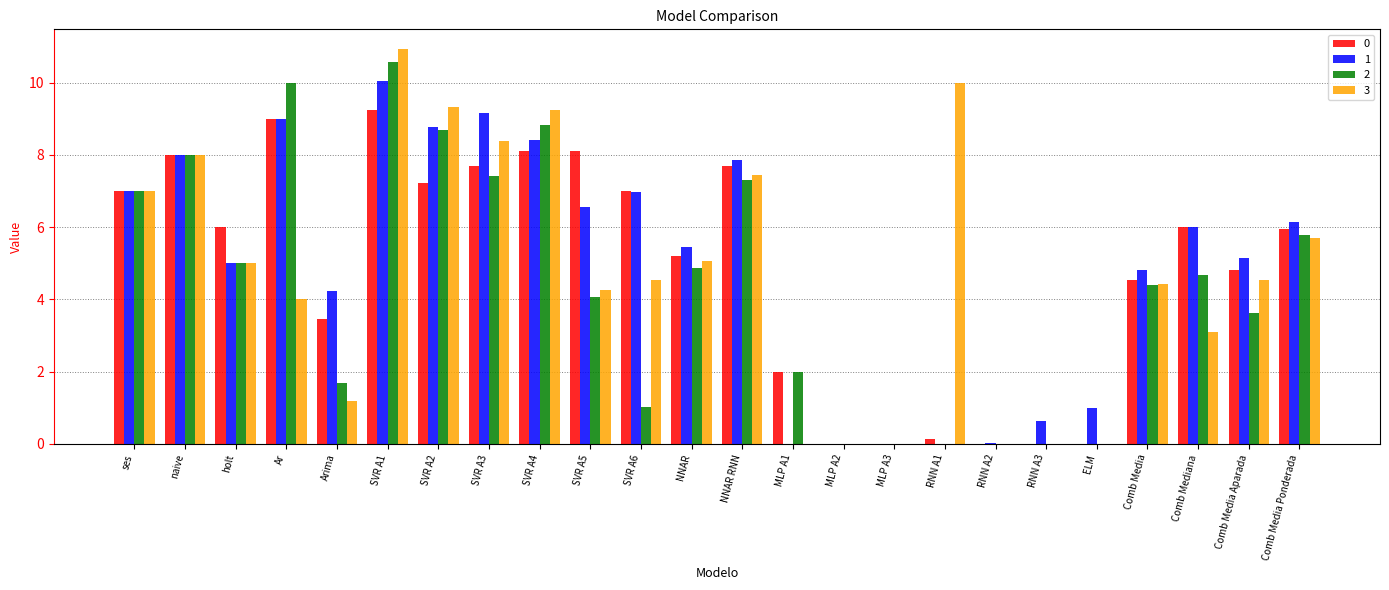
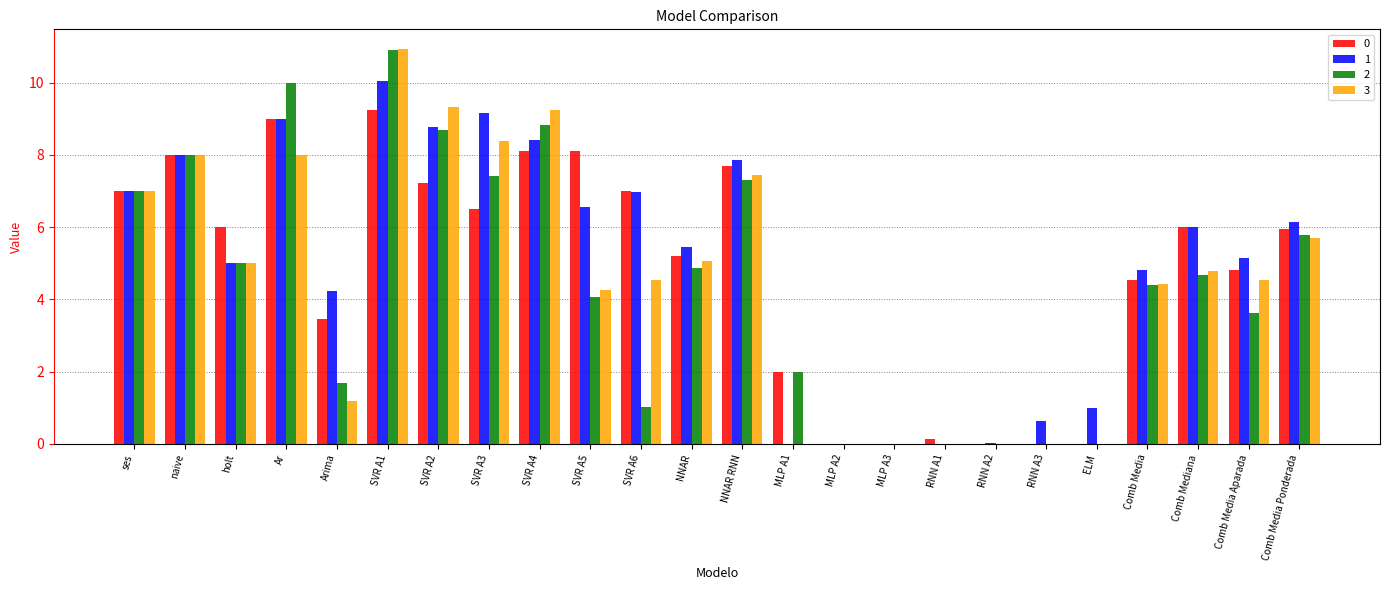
  {
    "0": {
      "ses": 7.0,
      "naive": 8.0,
      "holt": 6.0,
      "Ar": 9.0,
      "Arima": 3.5,
      "SVR A1": 9.2,
      "SVR A2": 7.2,
-     "SVR A3": 7.7,
+     "SVR A3": 6.5,
      "SVR A4": 8.1,
      "SVR A5": 8.1,
      "SVR A6": 7.0,
      "NNAR": 5.2,
      "NNAR RNN": 7.7,
      "MLP A1": 2.0,
      "MLP A2": 0.0,
      "MLP A3": 0.0,
      "RNN A1": 0.1,
      "RNN A2": 0.0,
      "RNN A3": 0.0,
      "ELM": 0.0,
      "Comb Media": 4.5,
      "Comb Mediana": 6.0,
      "Comb Media Aparada": 4.8,
      "Comb Media Ponderada": 5.9
    },
    "1": {
      "ses": 7.0,
      "naive": 8.0,
      "holt": 5.0,
      "Ar": 9.0,
      "Arima": 4.2,
      "SVR A1": 10.0,
      "SVR A2": 8.8,
      "SVR A3": 9.1,
      "SVR A4": 8.4,
      "SVR A5": 6.6,
      "SVR A6": 7.0,
      "NNAR": 5.4,
      "NNAR RNN": 7.9,
      "MLP A1": 0.0,
      "MLP A2": 0.0,
      "MLP A3": 0.0,
      "RNN A1": 0.0,
      "RNN A3": 0.6,
      "ELM": 1.0,
      "Comb Media": 4.8,
      "Comb Mediana": 6.0,
      "Comb Media Aparada": 5.1,
      "Comb Media Ponderada": 6.1
    },
    "2": {
      "ses": 7.0,
      "naive": 8.0,
      "holt": 5.0,
      "Ar": 10.0,
      "Arima": 1.7,
-     "SVR A1": 10.6,
+     "SVR A1": 10.9,
      "SVR A2": 8.7,
      "SVR A3": 7.4,
      "SVR A4": 8.8,
      "SVR A5": 4.1,
      "SVR A6": 1.0,
      "NNAR": 4.9,
      "NNAR RNN": 7.3,
      "MLP A1": 2.0,
      "MLP A2": 0.0,
      "MLP A3": 0.0,
      "RNN A1": 0.0,
      "RNN A2": 0.0,
      "RNN A3": 0.0,
      "ELM": 0.0,
      "Comb Media": 4.4,
      "Comb Mediana": 4.7,
      "Comb Media Aparada": 3.6,
      "Comb Media Ponderada": 5.8
    },
    "3": {
      "ses": 7.0,
      "naive": 8.0,
      "holt": 5.0,
-     "Ar": 4,
+     "Ar": 8,
      "Arima": 1.2,
      "SVR A1": 10.9,
      "SVR A2": 9.3,
      "SVR A3": 8.4,
      "SVR A4": 9.2,
      "SVR A5": 4.3,
      "SVR A6": 4.5,
      "NNAR": 5.1,
      "NNAR RNN": 7.4,
      "MLP A1": 0.0,
      "MLP A2": 0.0,
      "MLP A3": 0.0,
-     "RNN A1": 10,
+     "RNN A1": 0,
      "RNN A2": 0.0,
      "RNN A3": 0.0,
      "ELM": 0.0,
      "Comb Media": 4.4,
-     "Comb Mediana": 3.1,
+     "Comb Mediana": 4.8,
      "Comb Media Aparada": 4.5,
      "Comb Media Ponderada": 5.7
    }
  }
